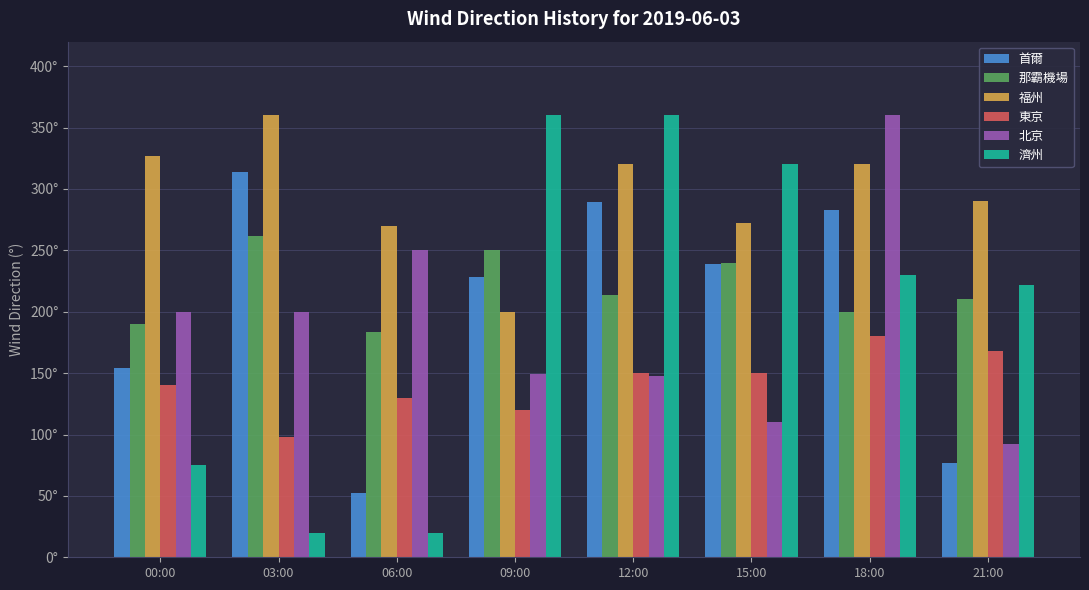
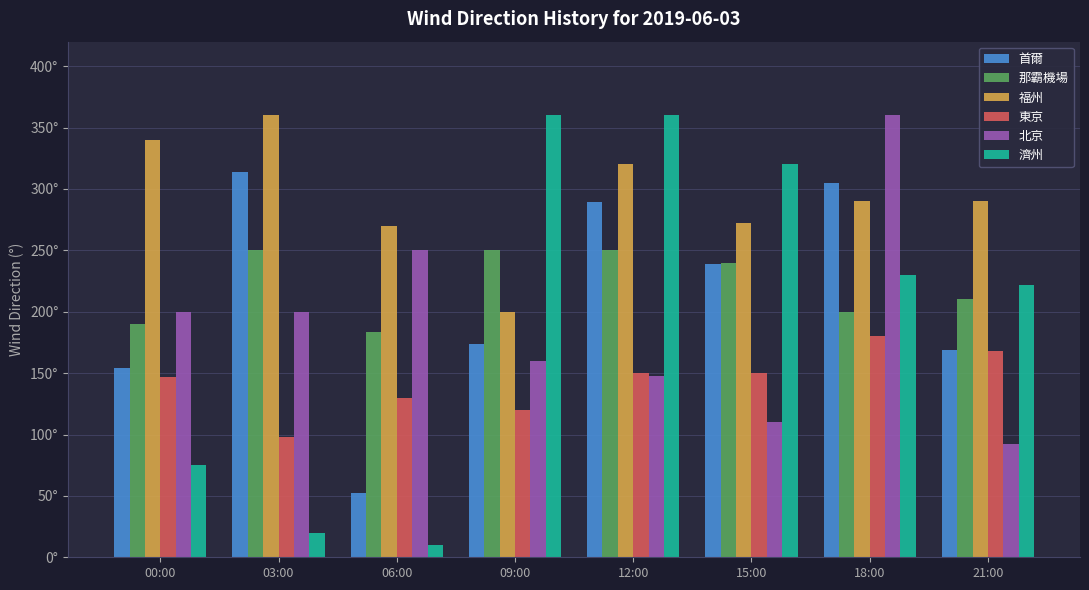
  {
    "首爾": {
      "00:00": "154°",
      "03:00": "314°",
      "06:00": "52°",
-     "09:00": "228°",
+     "09:00": "174°",
      "12:00": "289°",
      "15:00": "239°",
-     "18:00": "283°",
-     "21:00": "77°"
+     "18:00": "305°",
+     "21:00": "169°"
    },
    "那霸機場": {
      "00:00": "190°",
-     "03:00": "262°",
+     "03:00": "250°",
      "06:00": "183°",
      "09:00": "250°",
-     "12:00": "214°",
+     "12:00": "250°",
      "15:00": "240°",
      "18:00": "200°",
      "21:00": "210°"
    },
    "福州": {
-     "00:00": "327°",
+     "00:00": "340°",
      "03:00": "360°",
      "06:00": "270°",
      "09:00": "200°",
      "12:00": "320°",
      "15:00": "272°",
-     "18:00": "320°",
+     "18:00": "291°",
      "21:00": "290°"
    },
    "東京": {
-     "00:00": "140°",
+     "00:00": "147°",
      "03:00": "98°",
      "06:00": "130°",
      "09:00": "120°",
      "12:00": "150°",
      "15:00": "150°",
      "18:00": "180°",
      "21:00": "168°"
    },
    "北京": {
      "00:00": "200°",
      "03:00": "200°",
      "06:00": "250°",
-     "09:00": "149°",
+     "09:00": "160°",
      "12:00": "147°",
      "15:00": "110°",
      "18:00": "360°",
      "21:00": "92°"
    },
    "濟州": {
      "00:00": "75°",
      "03:00": "20°",
-     "06:00": "20°",
+     "06:00": "10°",
      "09:00": "360°",
      "12:00": "360°",
      "15:00": "320°",
      "18:00": "230°",
      "21:00": "222°"
    }
  }
